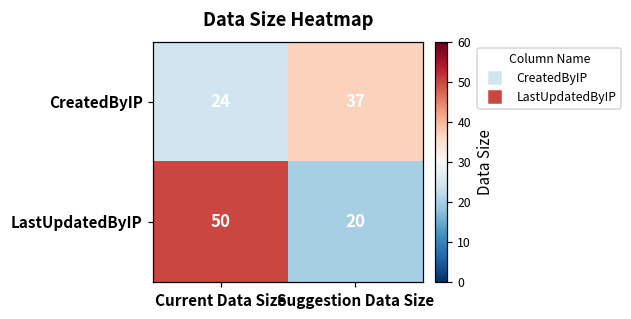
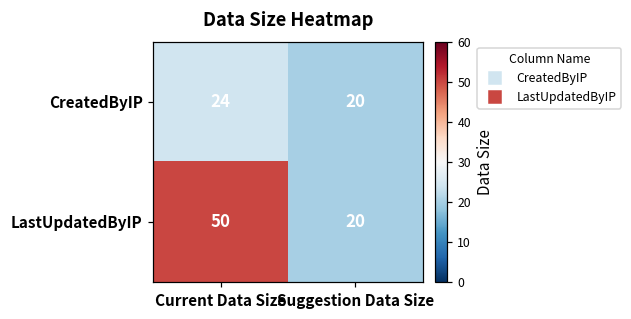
  {
    "CreatedByIP": {
-     "Suggestion Data Size": 37
+     "Suggestion Data Size": 20
    },
    "LastUpdatedByIP": {
      "Current Data Size": 50,
      "Suggestion Data Size": 20
    }
  }
